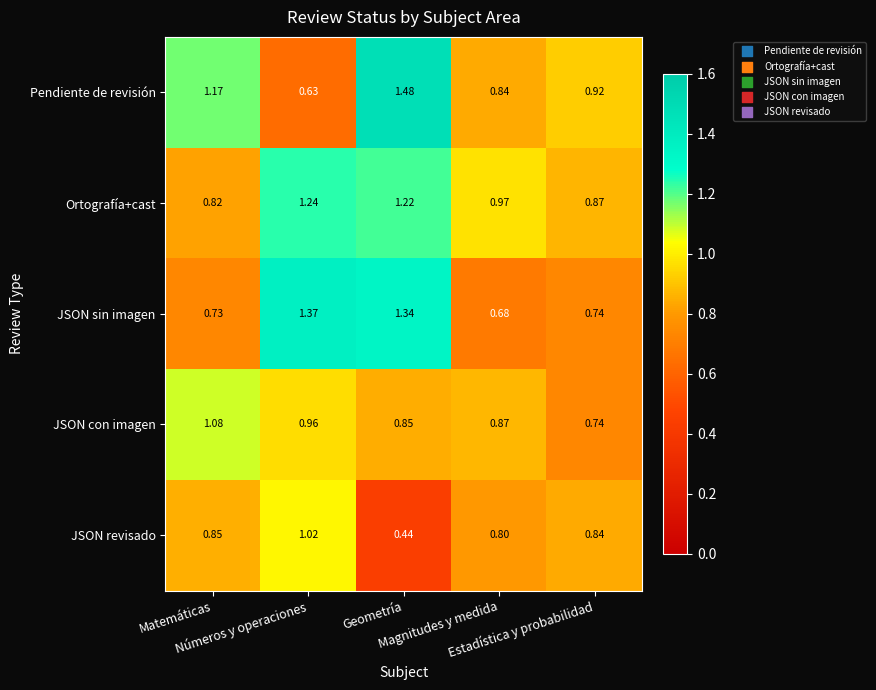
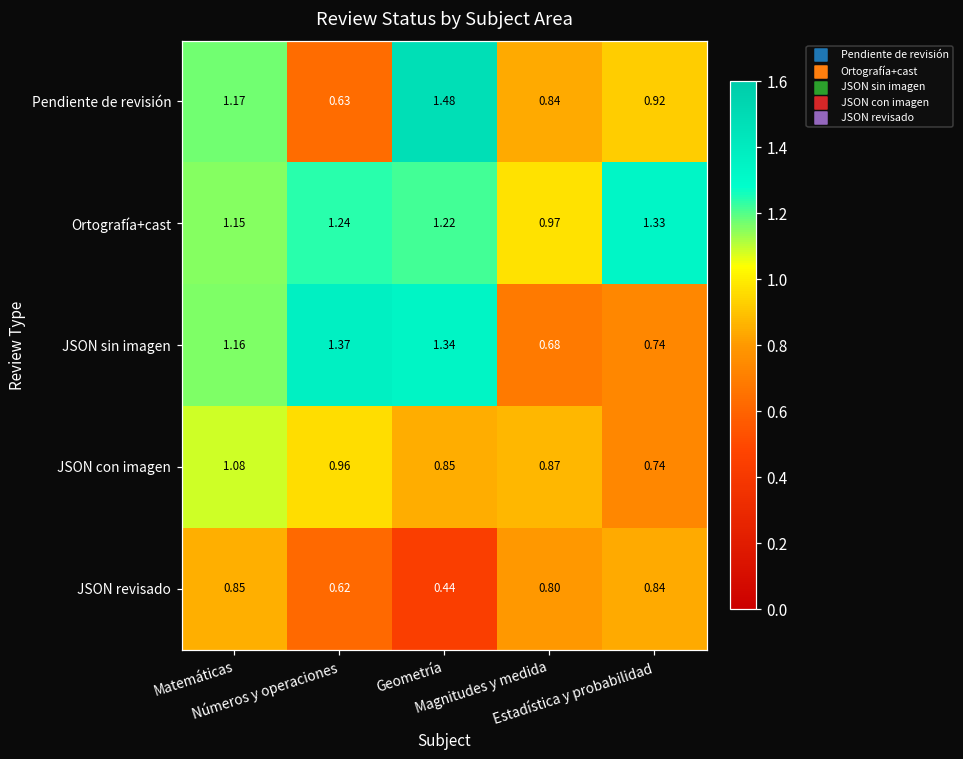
  {
    "Pendiente de revisión": {
      "Matemáticas": 1.17,
      "Números y operaciones": 0.63,
      "Geometría": 1.48,
      "Magnitudes y medida": 0.84,
      "Estadística y probabilidad": 0.92
    },
    "Ortografía+cast": {
-     "Matemáticas": 0.82,
+     "Matemáticas": 1.15,
      "Números y operaciones": 1.24,
      "Geometría": 1.22,
      "Magnitudes y medida": 0.97,
-     "Estadística y probabilidad": 0.87
+     "Estadística y probabilidad": 1.33
    },
    "JSON sin imagen": {
-     "Matemáticas": 0.73,
+     "Matemáticas": 1.16,
      "Números y operaciones": 1.37,
      "Geometría": 1.34,
      "Magnitudes y medida": 0.68,
      "Estadística y probabilidad": 0.74
    },
    "JSON con imagen": {
      "Matemáticas": 1.08,
      "Números y operaciones": 0.96,
      "Geometría": 0.85,
      "Magnitudes y medida": 0.87,
      "Estadística y probabilidad": 0.74
    },
    "JSON revisado": {
      "Matemáticas": 0.85,
-     "Números y operaciones": 1.02,
+     "Números y operaciones": 0.62,
      "Geometría": 0.44,
      "Magnitudes y medida": 0.80,
      "Estadística y probabilidad": 0.84
    }
  }
